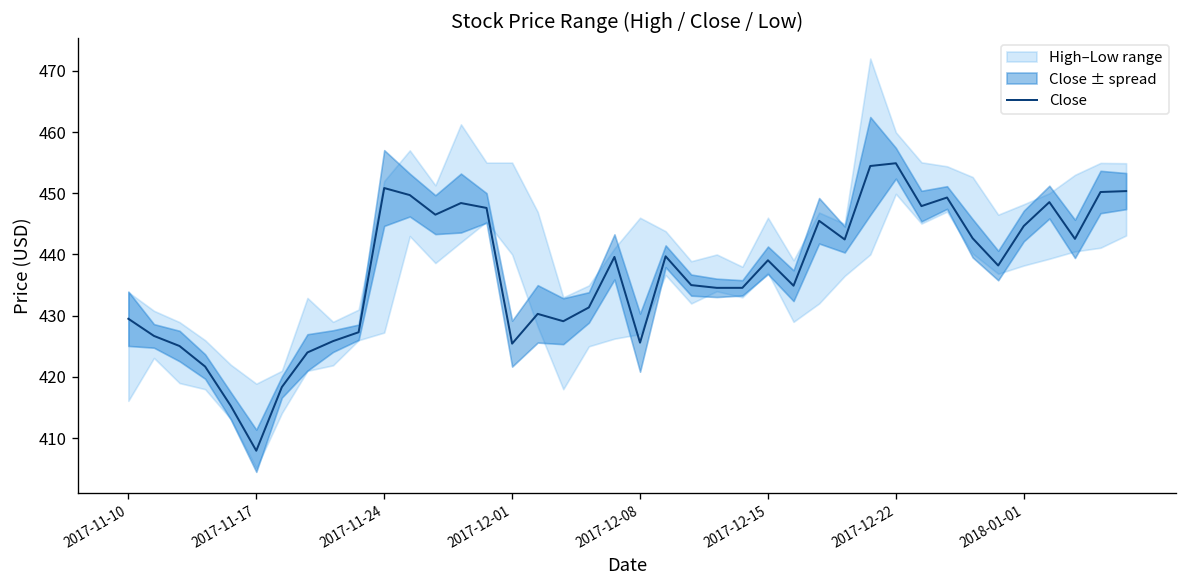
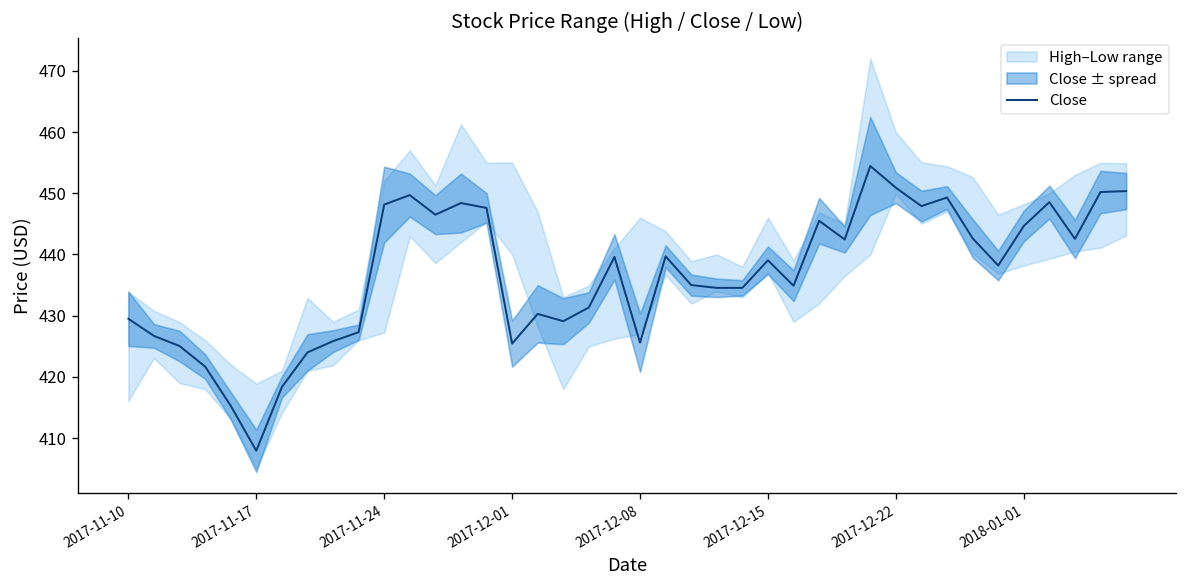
  {
    "Close": {
      "2017-11-10": 430,
      "2017-11-17": 408,
-     "2017-11-24": 451,
+     "2017-11-24": 448,
      "2017-12-01": 425,
      "2017-12-08": 426,
      "2017-12-15": 439,
-     "2017-12-22": 455,
+     "2017-12-22": 451,
      "2018-01-01": 445
    }
  }
